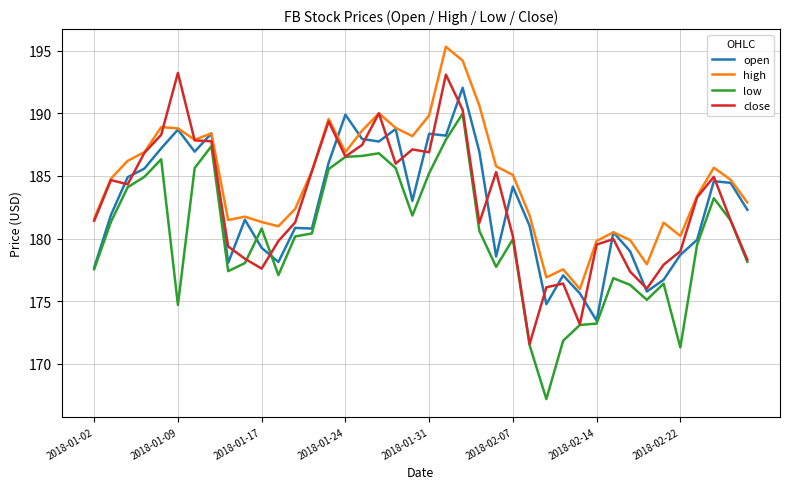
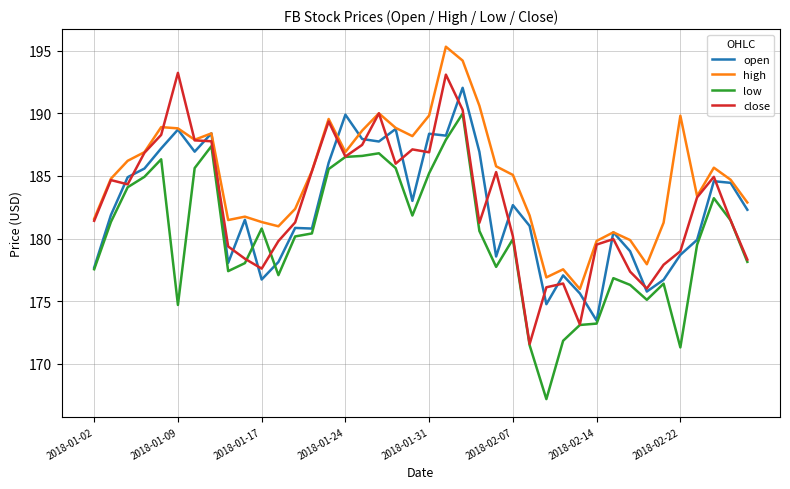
  {
    "open": {
-     "2018-01-17": 179.3,
+     "2018-01-17": 176.7,
      "2018-01-24": 189.9,
      "2018-01-31": 188.4,
-     "2018-02-07": 184.2,
+     "2018-02-07": 182.7,
      "2018-02-14": 173.5,
      "2018-02-22": 178.7
    },
    "high": {
      "2018-01-17": 181.3,
      "2018-01-24": 186.9,
      "2018-01-31": 189.8,
      "2018-02-07": 185.1,
      "2018-02-14": 179.8,
-     "2018-02-22": 180.2
+     "2018-02-22": 189.8
    },
    "low": {
      "2018-01-09": 174.7,
      "2018-01-17": 180.8,
      "2018-01-31": 185.2,
      "2018-02-07": 180.0,
      "2018-02-14": 173.2,
      "2018-02-22": 171.3
    },
    "close": {
      "2018-01-09": 193.2,
      "2018-01-17": 177.6,
      "2018-01-31": 186.9,
      "2018-02-07": 180.2,
      "2018-02-14": 179.5,
      "2018-02-22": 179.0
    }
  }
